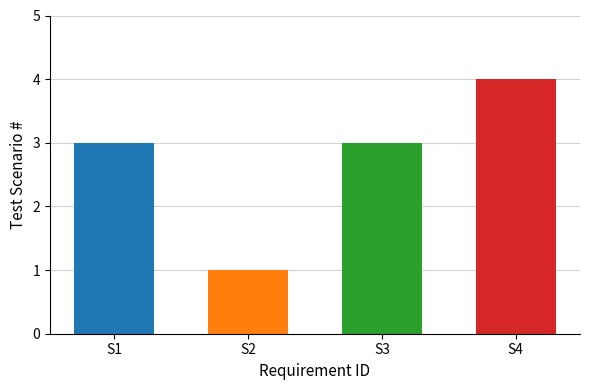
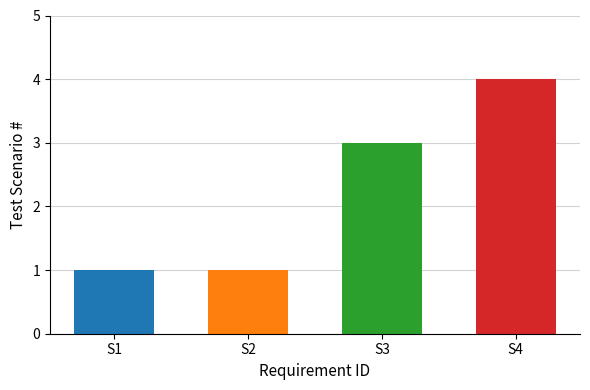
  {
-   "S1": 3,
+   "S1": 1,
    "S2": 1,
    "S3": 3,
    "S4": 4
  }
